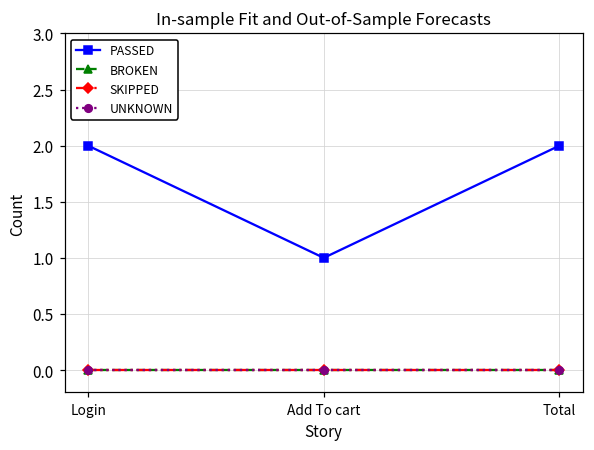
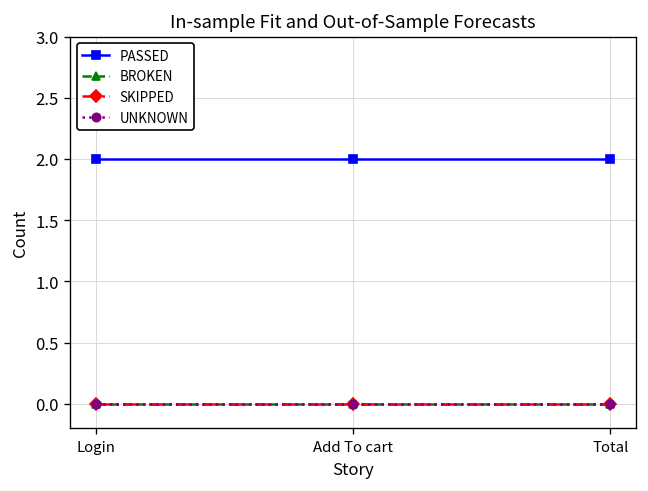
  {
    "PASSED": {
      "Login": 2,
-     "Add To cart": 1,
+     "Add To cart": 2,
      "Total": 2
    },
    "UNKNOWN": {
      "Login": 0,
      "Add To cart": 0,
      "Total": 0
    }
  }
